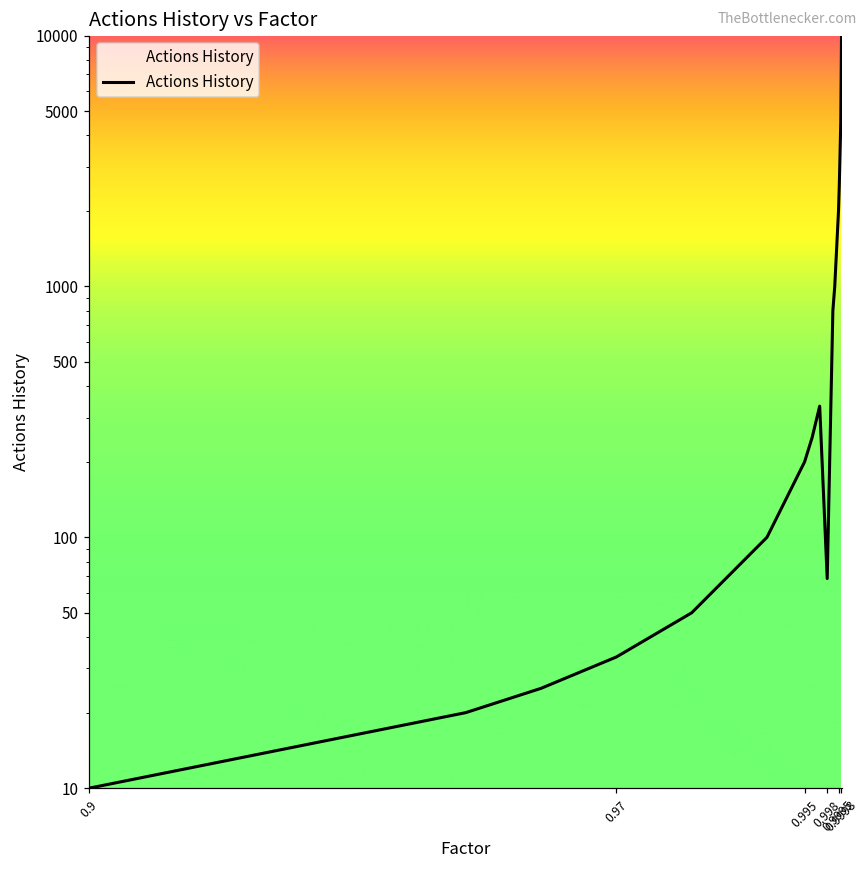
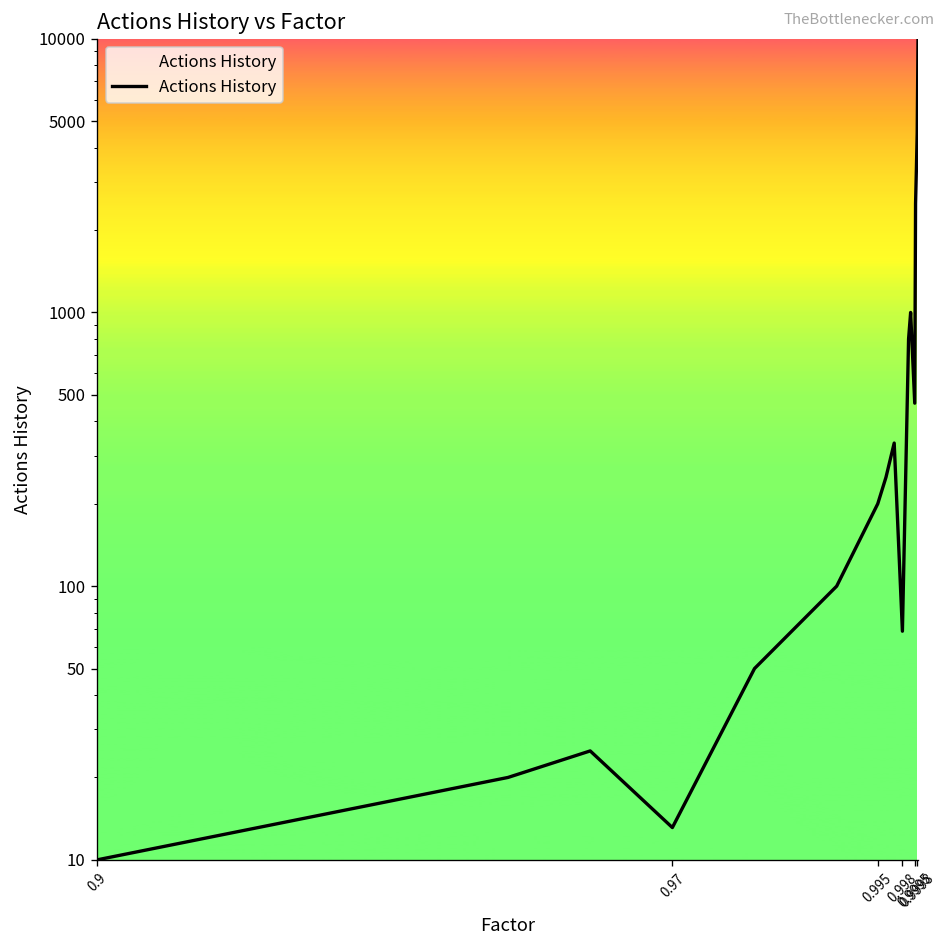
  {
    "0.9": 10,
-   "0.97": 33,
+   "0.97": 13,
    "0.995": 200,
    "0.998": 68,
-   "0.9995": 2000,
+   "0.9995": 470,
    "0.9998": 4500
  }
